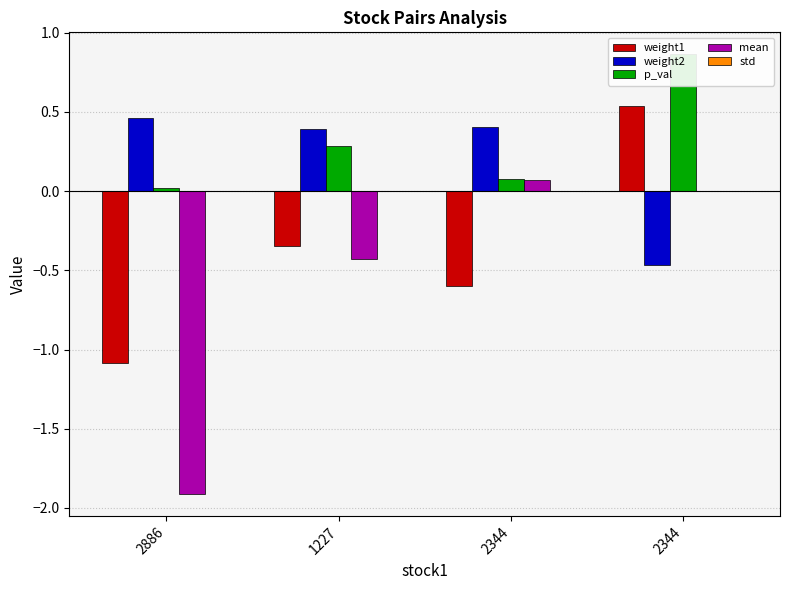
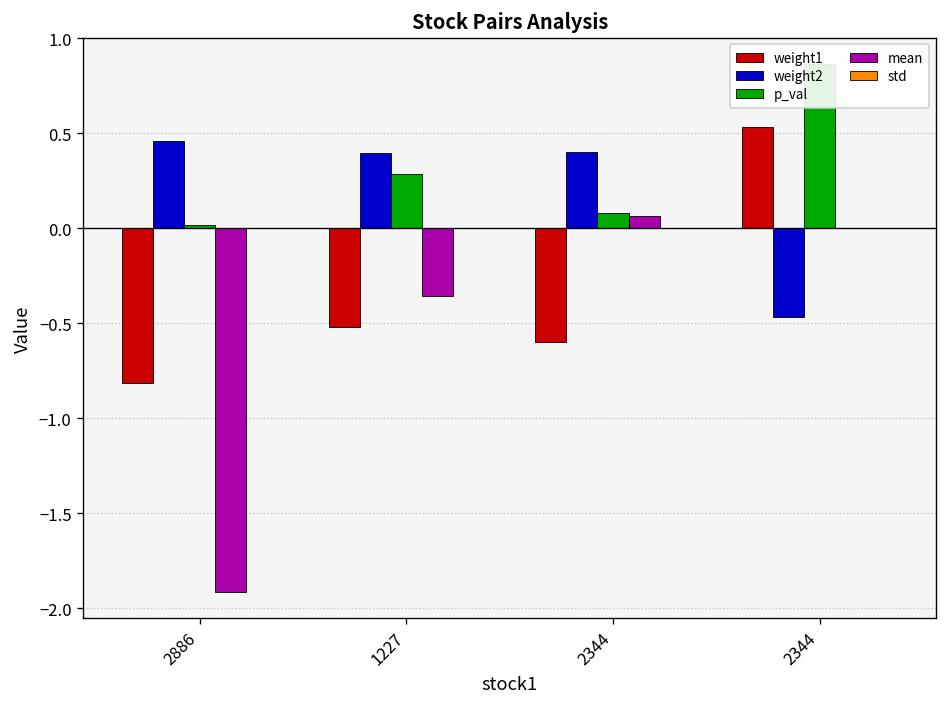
  {
    "weight1": {
-     "2886": -1.09,
-     "1227": -0.35
+     "2886": -0.82,
+     "1227": -0.52
    },
    "weight2": {
      "2886": 0.46,
      "1227": 0.39
    },
    "p_val": {
      "2886": 0.02,
      "1227": 0.29
    },
    "mean": {
      "2886": -1.91,
-     "1227": -0.43
+     "1227": -0.35
    }
  }
